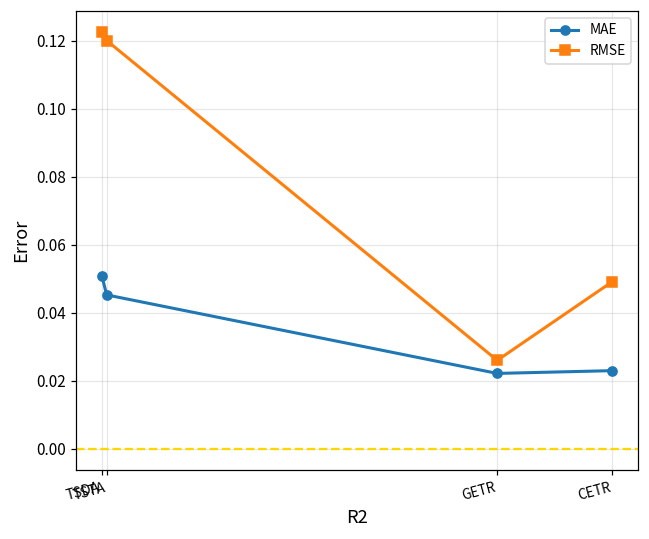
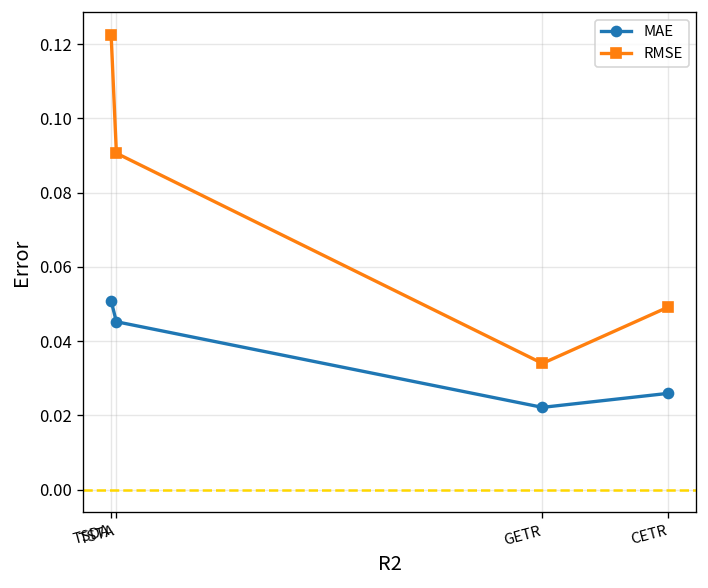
  {
    "MAE": {
      "TSDA": 0.051,
      "TSTA": 0.045,
      "GETR": 0.022,
-     "CETR": 0.023
+     "CETR": 0.026
    },
    "RMSE": {
      "TSDA": 0.123,
-     "TSTA": 0.120,
-     "GETR": 0.026,
+     "TSTA": 0.091,
+     "GETR": 0.034,
      "CETR": 0.049
    }
  }
